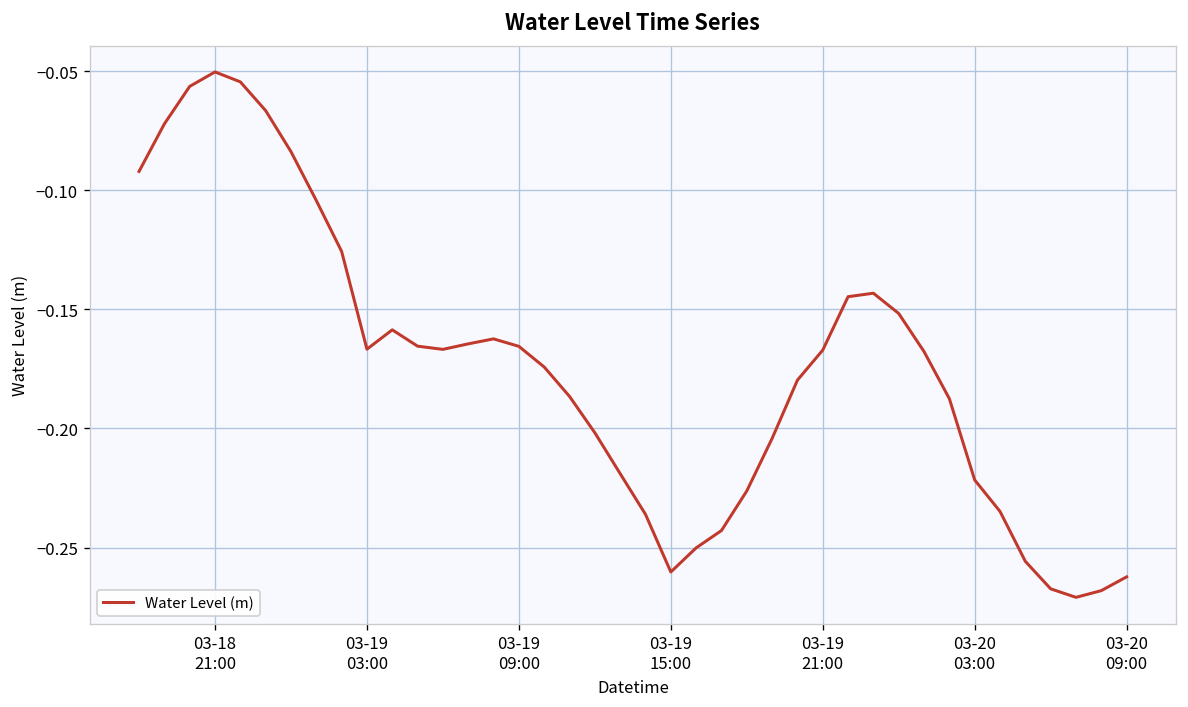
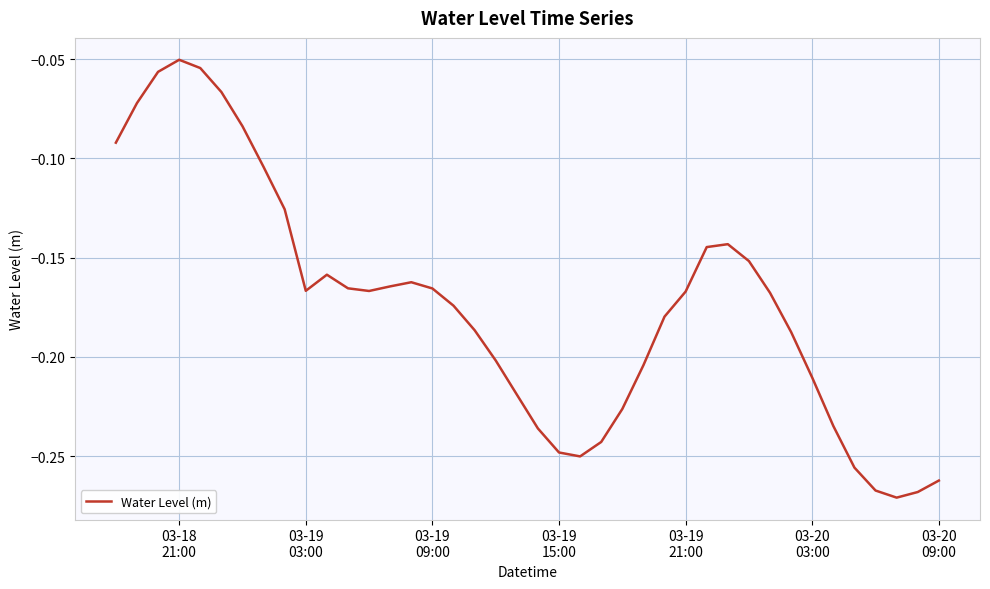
  {
    "03-18 21:00": -0.050,
    "03-19 03:00": -0.167,
    "03-19 09:00": -0.166,
-   "03-19 15:00": -0.260,
+   "03-19 15:00": -0.248,
    "03-19 21:00": -0.167,
-   "03-20 03:00": -0.222,
+   "03-20 03:00": -0.210,
    "03-20 09:00": -0.262
  }
